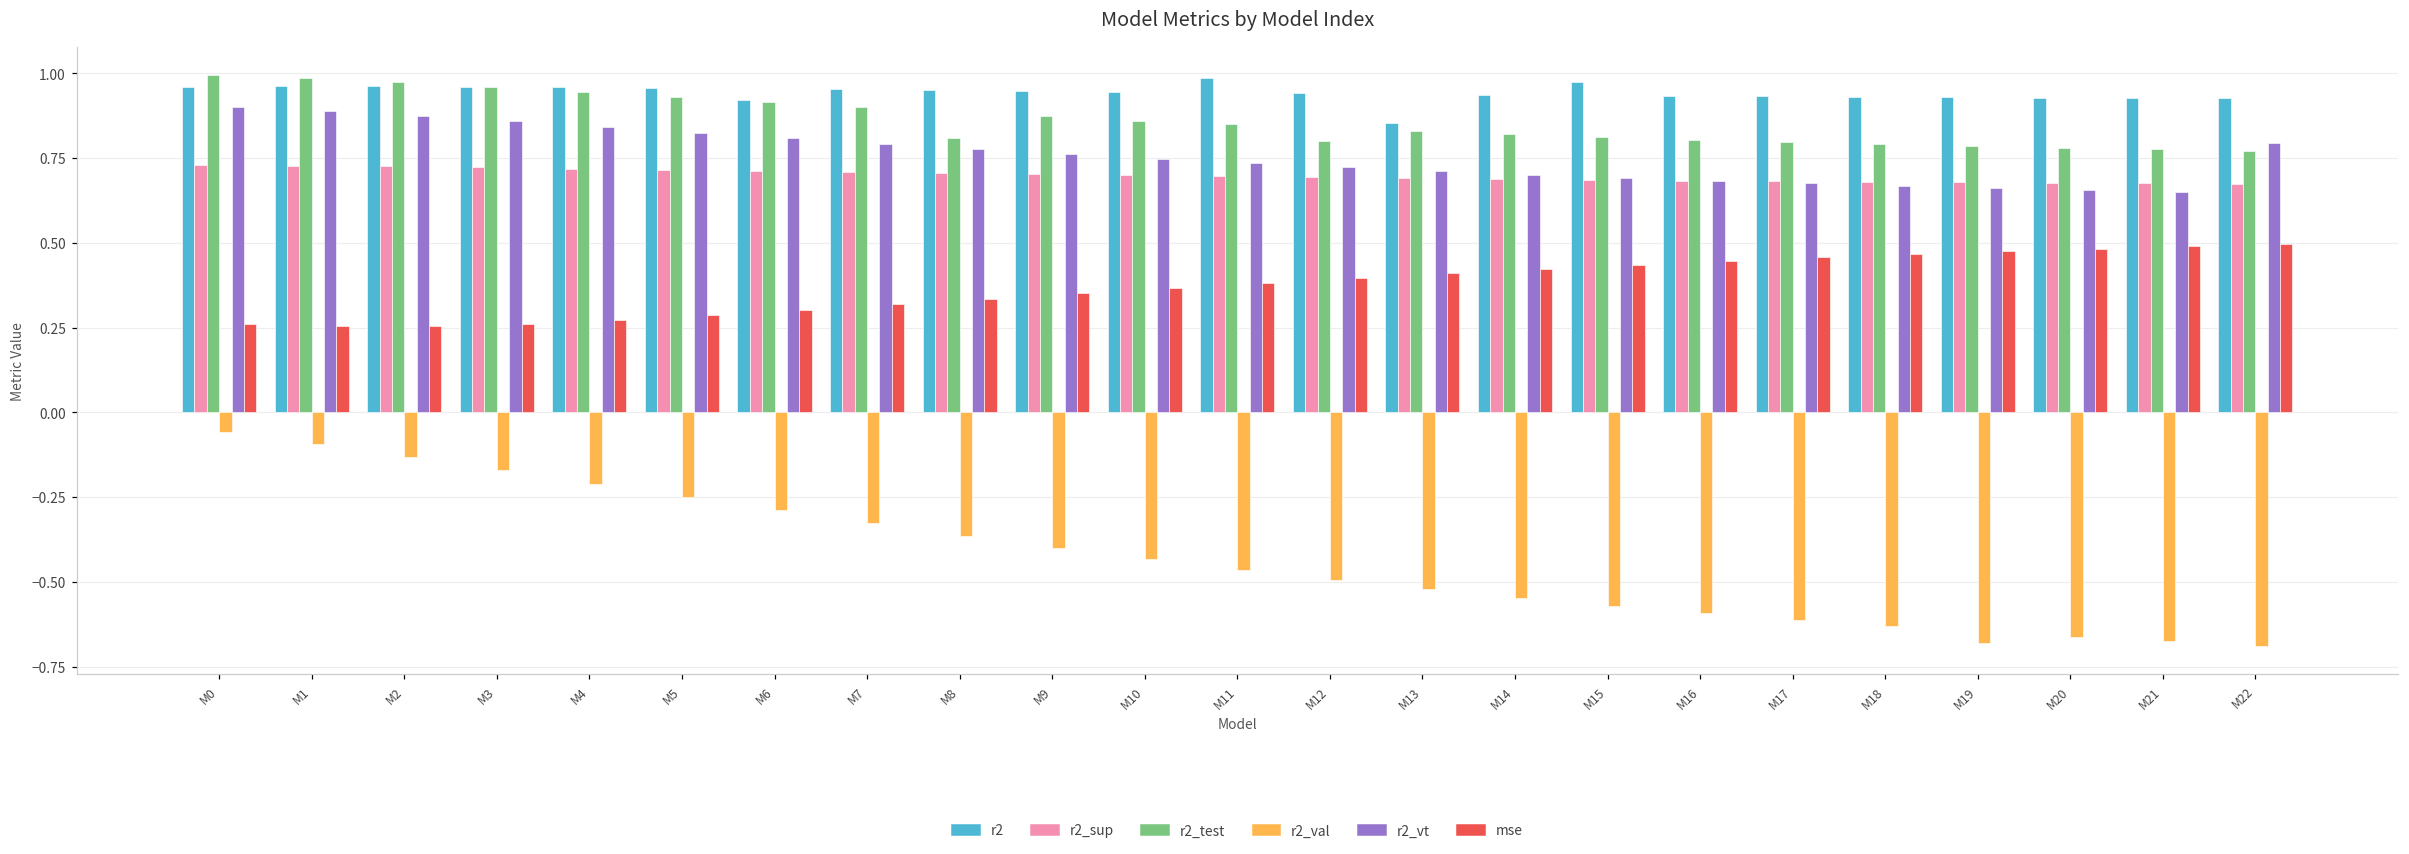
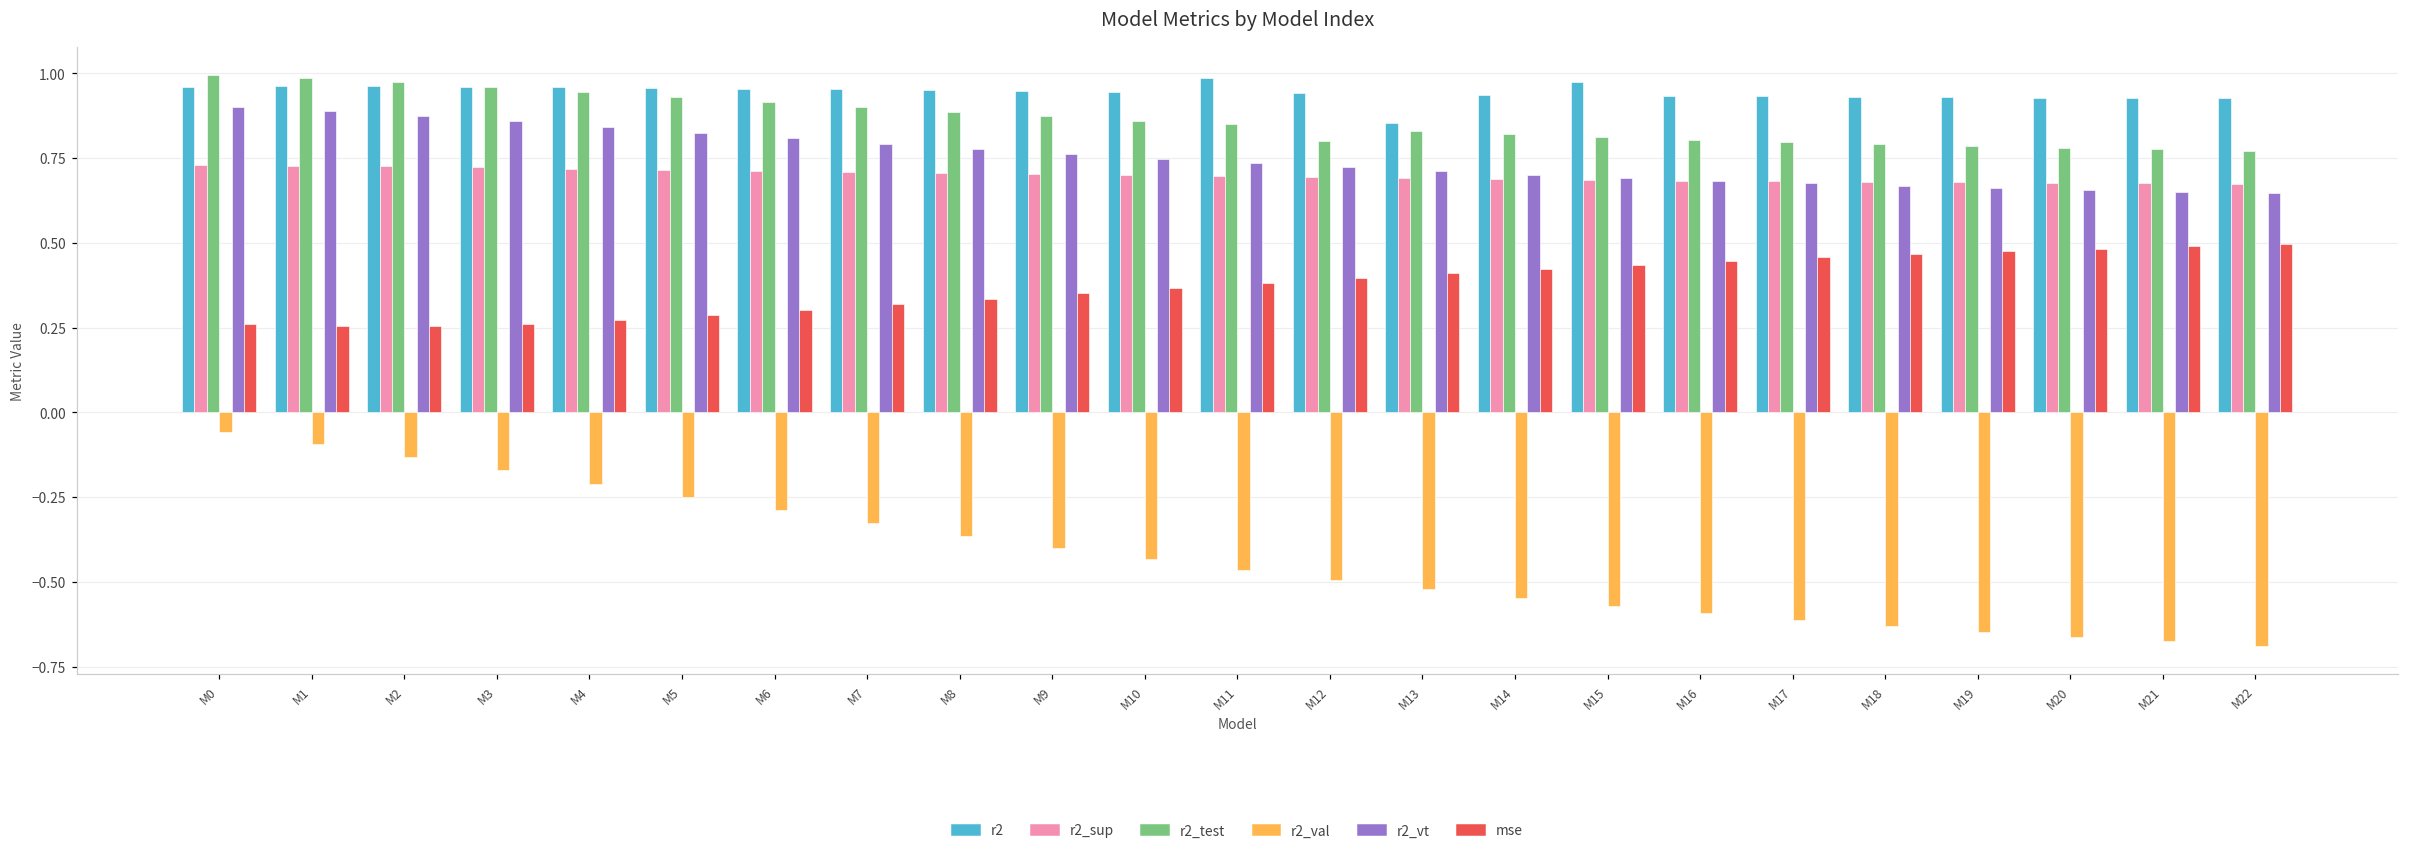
  {
    "r2": {
      "M0": 0.96,
      "M1": 0.96,
      "M2": 0.96,
      "M3": 0.96,
      "M4": 0.96,
      "M5": 0.96,
-     "M6": 0.92,
+     "M6": 0.95,
      "M7": 0.95,
      "M8": 0.95,
      "M9": 0.95,
      "M10": 0.95,
      "M11": 0.99,
      "M12": 0.94,
      "M13": 0.85,
      "M14": 0.94,
      "M15": 0.97,
      "M16": 0.93,
      "M17": 0.93,
      "M18": 0.93,
      "M19": 0.93,
      "M20": 0.93,
      "M21": 0.93,
      "M22": 0.93
    },
    "r2_sup": {
      "M0": 0.73,
      "M1": 0.73,
      "M2": 0.73,
      "M3": 0.72,
      "M4": 0.72,
      "M5": 0.72,
      "M6": 0.71,
      "M7": 0.71,
      "M8": 0.70,
      "M9": 0.70,
      "M10": 0.70,
      "M11": 0.70,
      "M12": 0.69,
      "M13": 0.69,
      "M14": 0.69,
      "M15": 0.69,
      "M16": 0.68,
      "M17": 0.68,
      "M18": 0.68,
      "M19": 0.68,
      "M20": 0.68,
      "M21": 0.68,
      "M22": 0.67
    },
    "r2_test": {
      "M0": 0.99,
      "M1": 0.99,
      "M2": 0.97,
      "M3": 0.96,
      "M4": 0.94,
      "M5": 0.93,
      "M6": 0.91,
      "M7": 0.90,
-     "M8": 0.81,
+     "M8": 0.89,
      "M9": 0.87,
      "M10": 0.86,
      "M11": 0.85,
      "M12": 0.80,
      "M13": 0.83,
      "M14": 0.82,
      "M15": 0.81,
      "M16": 0.80,
      "M17": 0.80,
      "M18": 0.79,
      "M19": 0.79,
      "M20": 0.78,
      "M21": 0.78,
      "M22": 0.77
    },
    "r2_val": {
      "M0": -0.06,
      "M1": -0.09,
      "M2": -0.13,
      "M3": -0.17,
      "M4": -0.21,
      "M5": -0.25,
      "M6": -0.29,
      "M7": -0.33,
      "M8": -0.36,
      "M9": -0.40,
      "M10": -0.43,
      "M11": -0.46,
      "M12": -0.49,
      "M13": -0.52,
      "M14": -0.55,
      "M15": -0.57,
      "M16": -0.59,
      "M17": -0.61,
      "M18": -0.63,
-     "M19": -0.68,
+     "M19": -0.65,
      "M20": -0.66,
      "M21": -0.68,
      "M22": -0.69
    },
    "r2_vt": {
      "M0": 0.90,
      "M1": 0.89,
      "M2": 0.87,
      "M3": 0.86,
      "M4": 0.84,
      "M5": 0.83,
      "M6": 0.81,
      "M7": 0.79,
      "M8": 0.78,
      "M9": 0.76,
      "M10": 0.75,
      "M11": 0.73,
      "M12": 0.72,
      "M13": 0.71,
      "M14": 0.70,
      "M15": 0.69,
      "M16": 0.68,
      "M17": 0.68,
      "M18": 0.67,
      "M19": 0.66,
      "M20": 0.66,
      "M21": 0.65,
-     "M22": 0.80
+     "M22": 0.65
    },
    "mse": {
      "M0": 0.26,
      "M1": 0.25,
      "M2": 0.25,
      "M3": 0.26,
      "M4": 0.27,
      "M5": 0.29,
      "M6": 0.30,
      "M7": 0.32,
      "M8": 0.33,
      "M9": 0.35,
      "M10": 0.37,
      "M11": 0.38,
      "M12": 0.40,
      "M13": 0.41,
      "M14": 0.42,
      "M15": 0.44,
      "M16": 0.45,
      "M17": 0.46,
      "M18": 0.47,
      "M19": 0.47,
      "M20": 0.48,
      "M21": 0.49,
      "M22": 0.50
    }
  }
